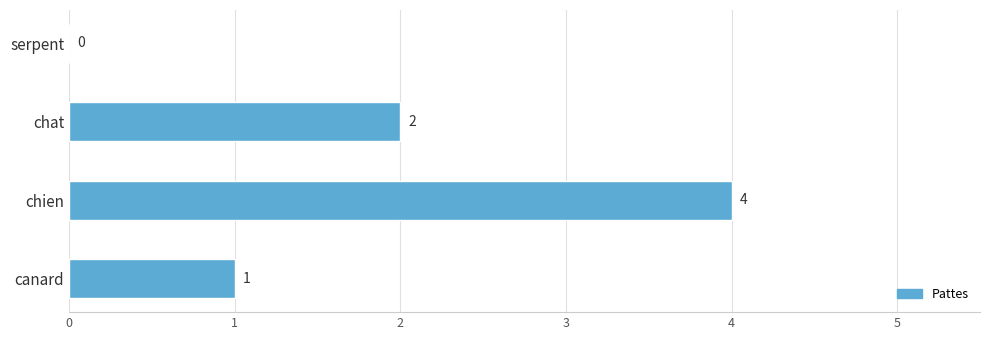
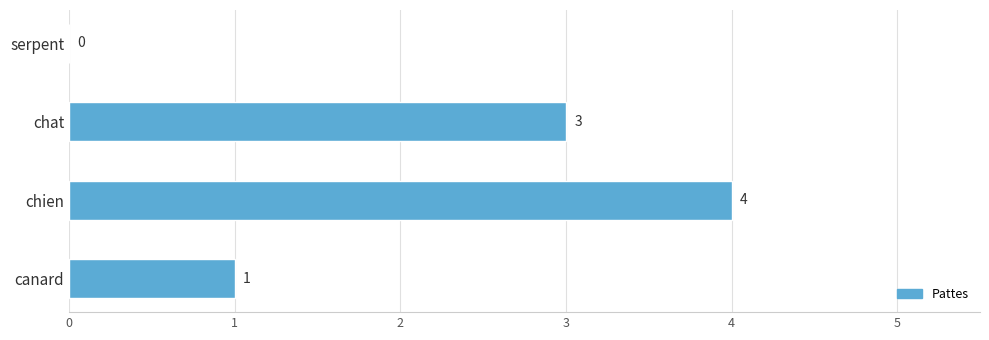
  {
    "serpent": 0,
-   "chat": 2,
+   "chat": 3,
    "chien": 4,
    "canard": 1
  }
